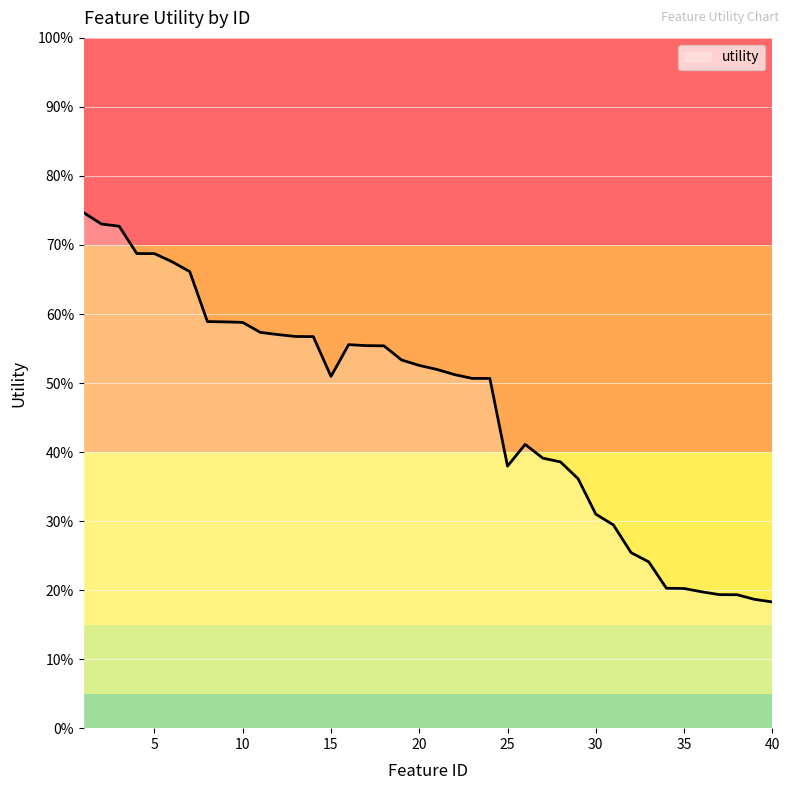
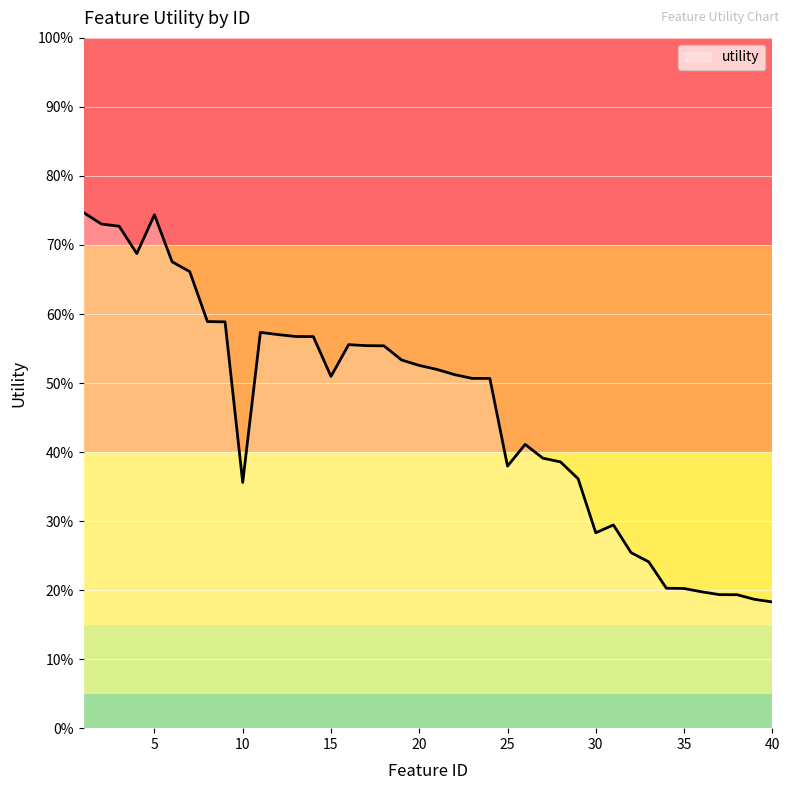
  {
-   "5": "69%",
-   "10": "59%",
+   "5": "74%",
+   "10": "36%",
    "15": "51%",
    "20": "53%",
    "25": "38%",
-   "30": "31%",
+   "30": "28%",
    "35": "20%",
    "40": "18%"
  }
